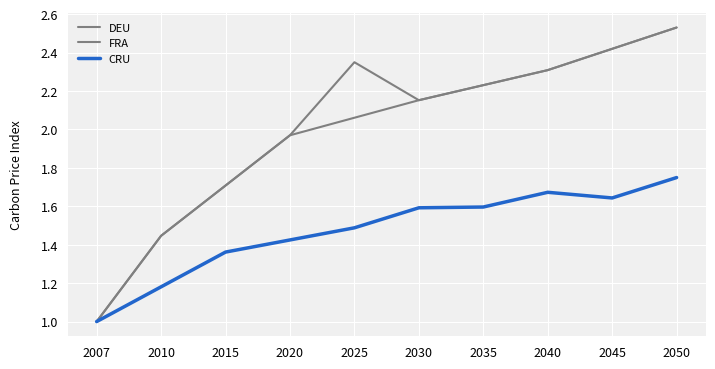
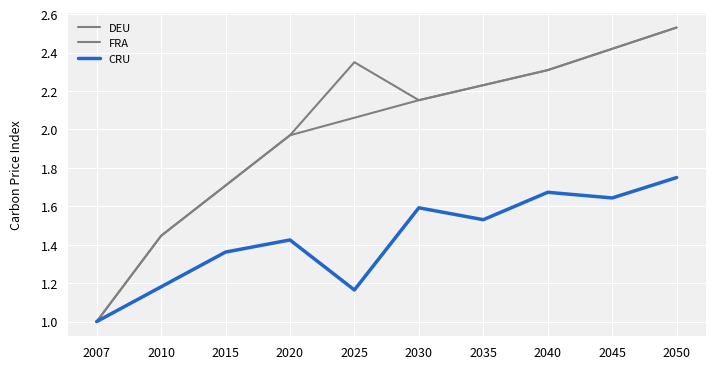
  {
    "CRU": {
      "2010": 1.18,
      "2015": 1.36,
      "2020": 1.42,
-     "2025": 1.49,
+     "2025": 1.16,
      "2030": 1.59,
-     "2035": 1.60,
+     "2035": 1.53,
      "2040": 1.67,
      "2045": 1.64,
      "2050": 1.75
    }
  }
